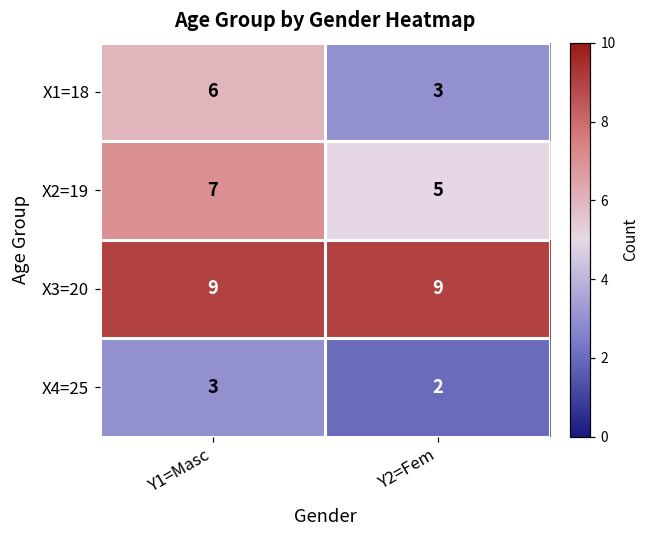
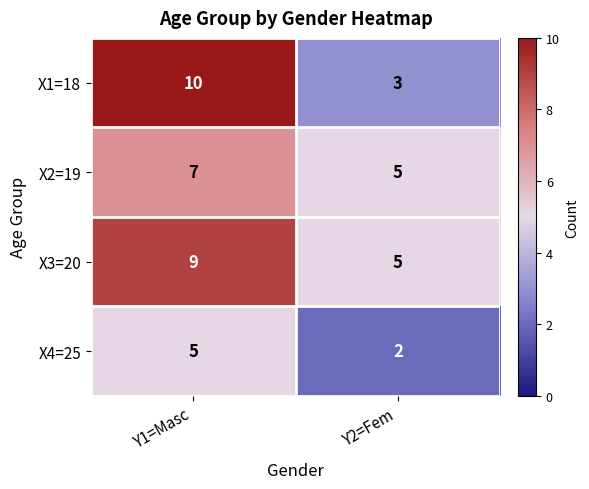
  {
    "X1=18": {
-     "Y1=Masc": 6,
+     "Y1=Masc": 10,
      "Y2=Fem": 3
    },
    "X2=19": {
      "Y1=Masc": 7,
      "Y2=Fem": 5
    },
    "X3=20": {
      "Y1=Masc": 9,
-     "Y2=Fem": 9
+     "Y2=Fem": 5
    },
    "X4=25": {
-     "Y1=Masc": 3,
+     "Y1=Masc": 5,
      "Y2=Fem": 2
    }
  }
